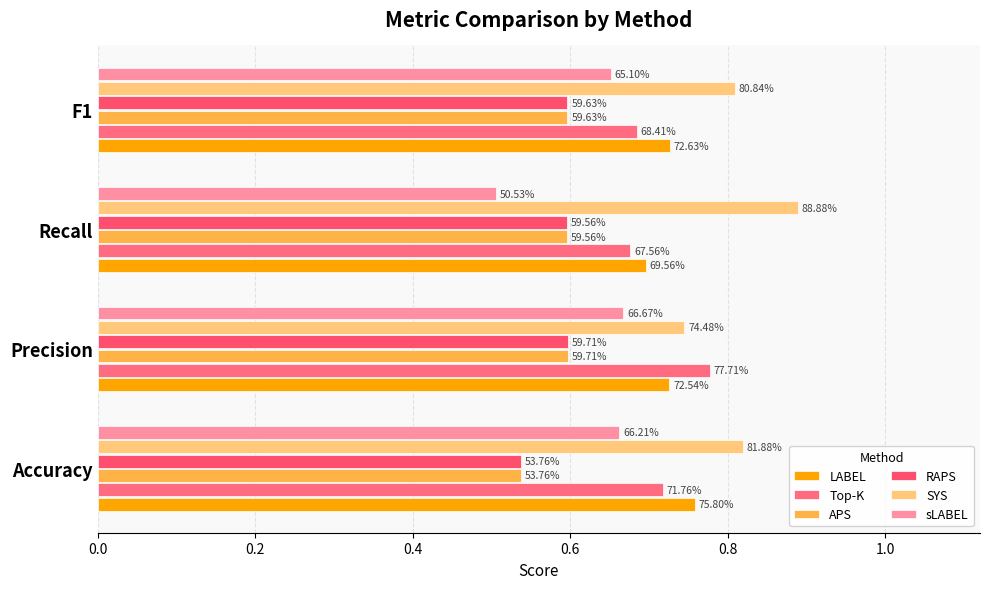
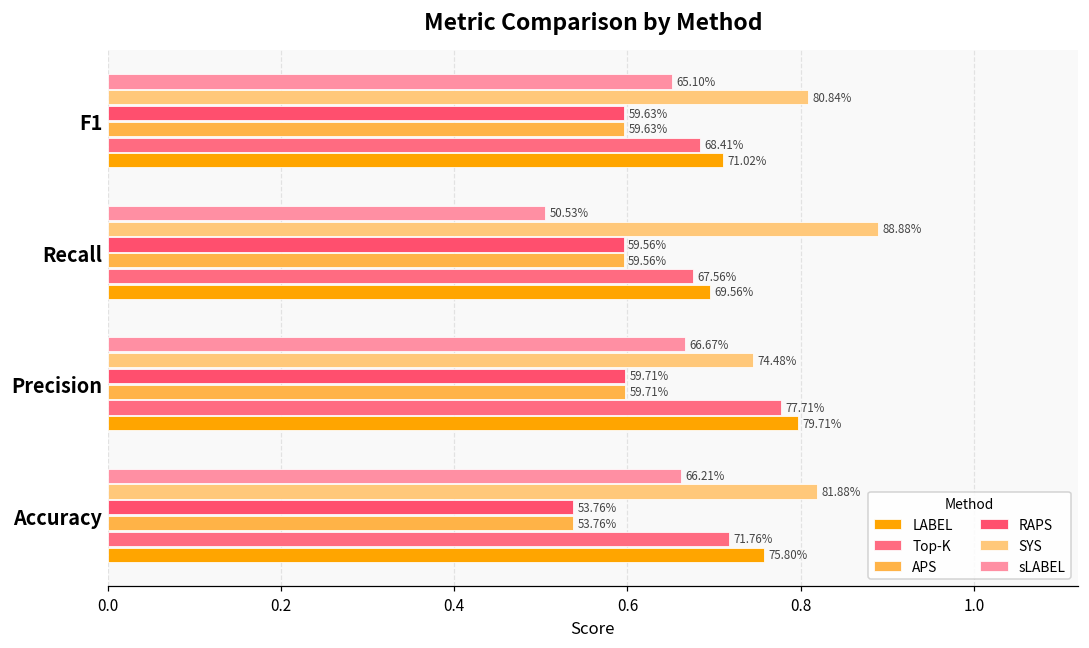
  {
    "LABEL": {
-     "F1": "72.63%",
+     "F1": "71.02%",
      "Recall": "69.56%",
-     "Precision": "72.54%",
+     "Precision": "79.71%",
      "Accuracy": "75.80%"
    }
  }
